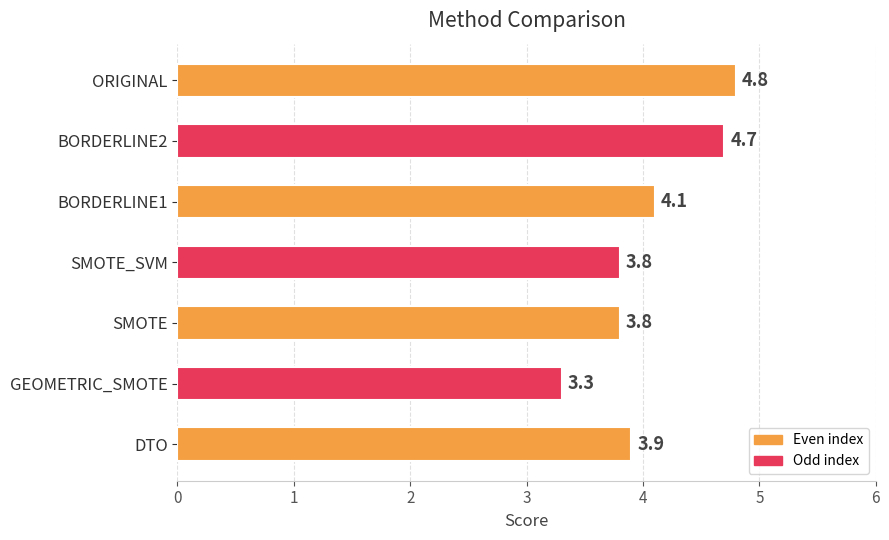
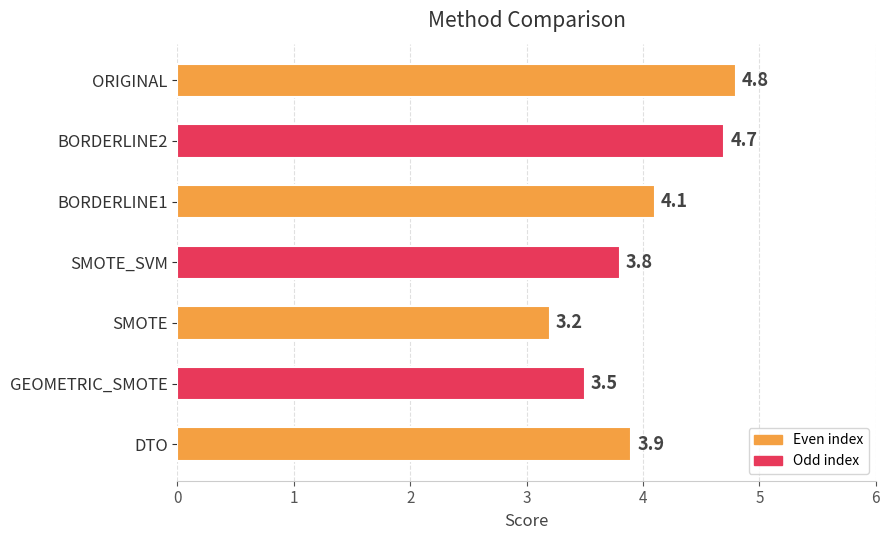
  {
    "ORIGINAL": 4.8,
    "BORDERLINE2": 4.7,
    "BORDERLINE1": 4.1,
    "SMOTE_SVM": 3.8,
-   "SMOTE": 3.8,
-   "GEOMETRIC_SMOTE": 3.3,
+   "SMOTE": 3.2,
+   "GEOMETRIC_SMOTE": 3.5,
    "DTO": 3.9
  }
